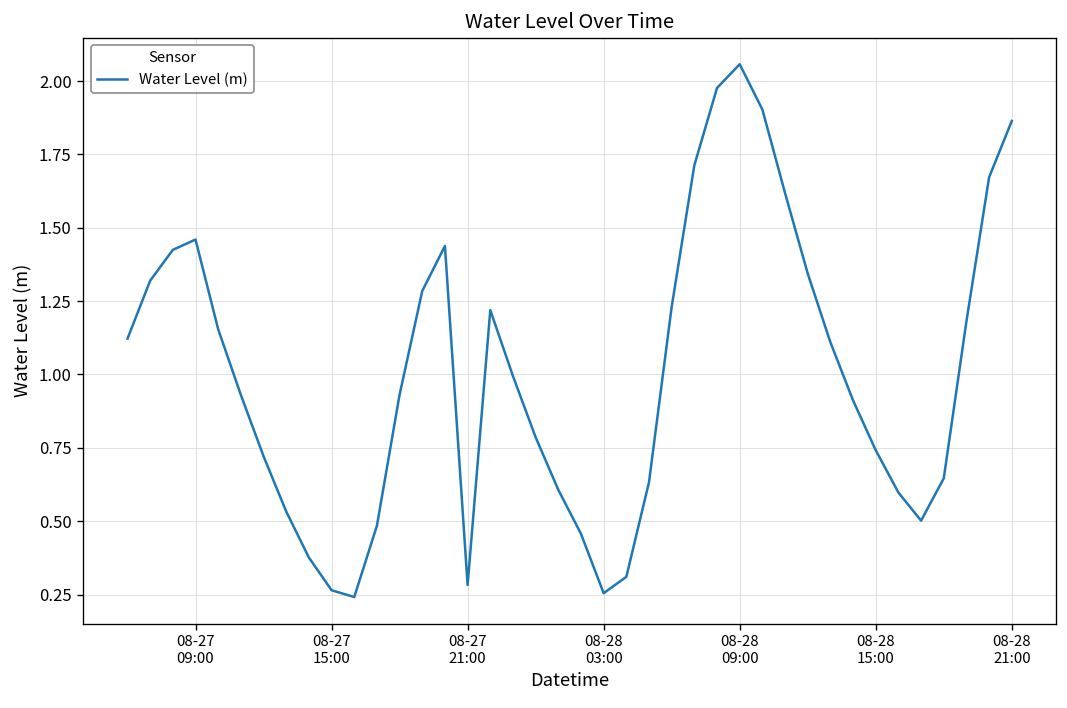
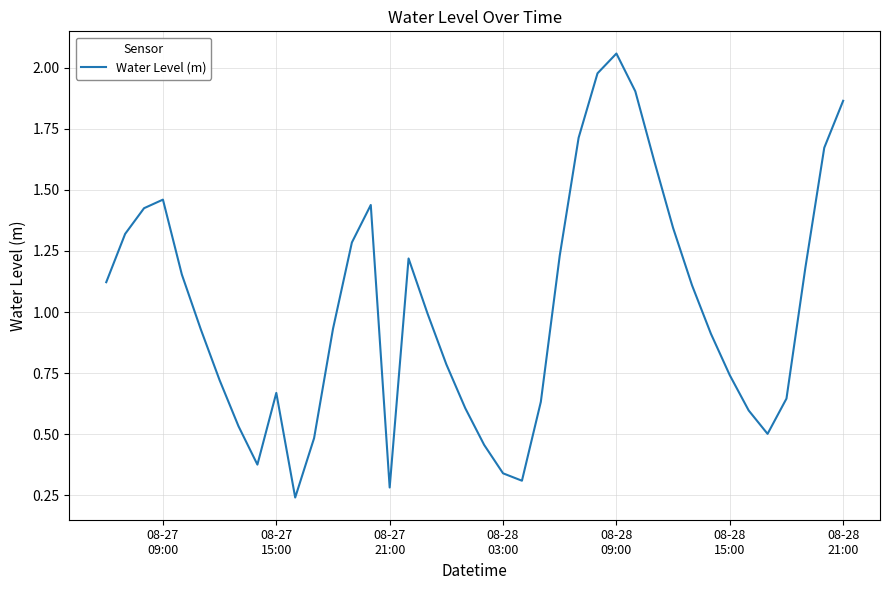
  {
    "08-27 09:00": 1.46,
-   "08-27 15:00": 0.26,
+   "08-27 15:00": 0.67,
    "08-27 21:00": 0.28,
-   "08-28 03:00": 0.25,
+   "08-28 03:00": 0.34,
    "08-28 09:00": 2.06,
    "08-28 15:00": 0.74,
    "08-28 21:00": 1.86
  }
